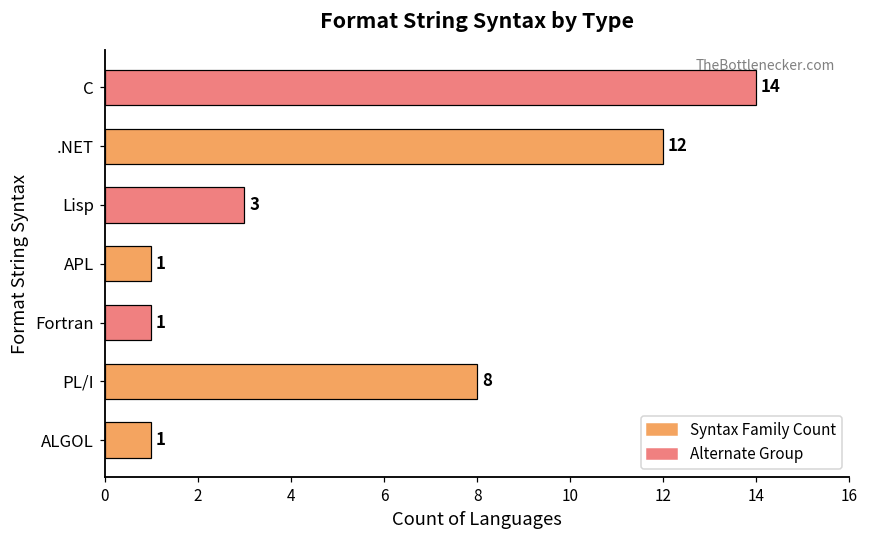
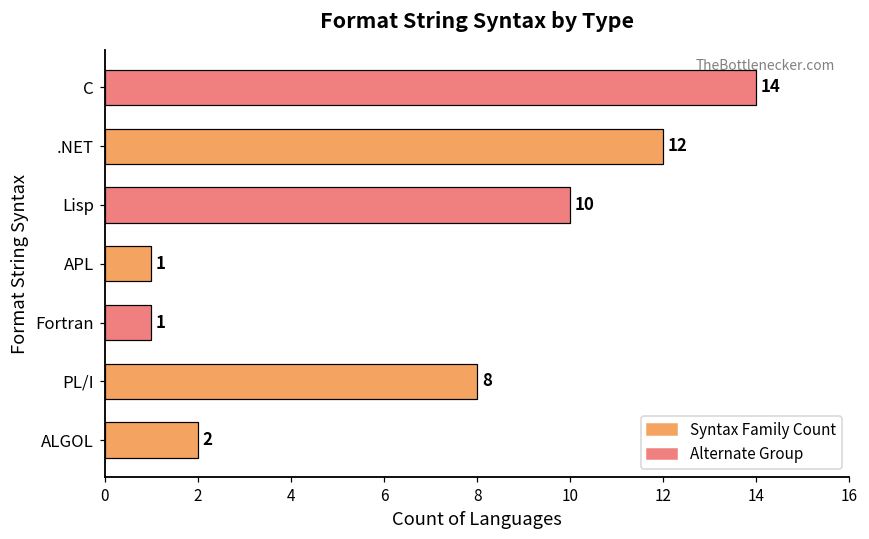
  {
    "C": 14,
    ".NET": 12,
-   "Lisp": 3,
+   "Lisp": 10,
    "APL": 1,
    "Fortran": 1,
    "PL/I": 8,
-   "ALGOL": 1
+   "ALGOL": 2
  }
